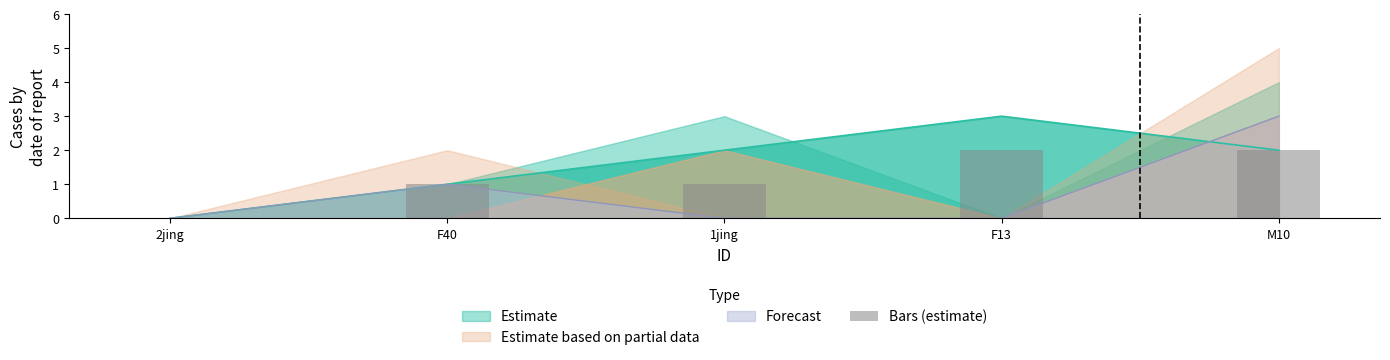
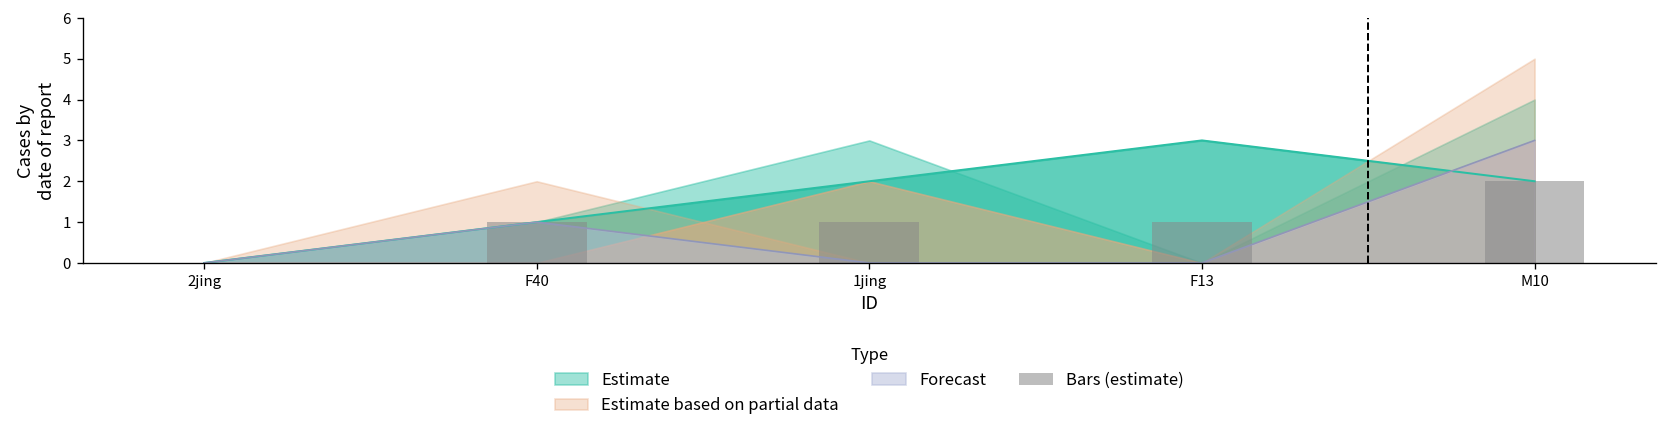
  {
    "Bars (estimate)": {
      "2jing": 0,
      "F40": 1,
      "1jing": 1,
-     "F13": 2,
+     "F13": 1,
      "M10": 2
    }
  }
